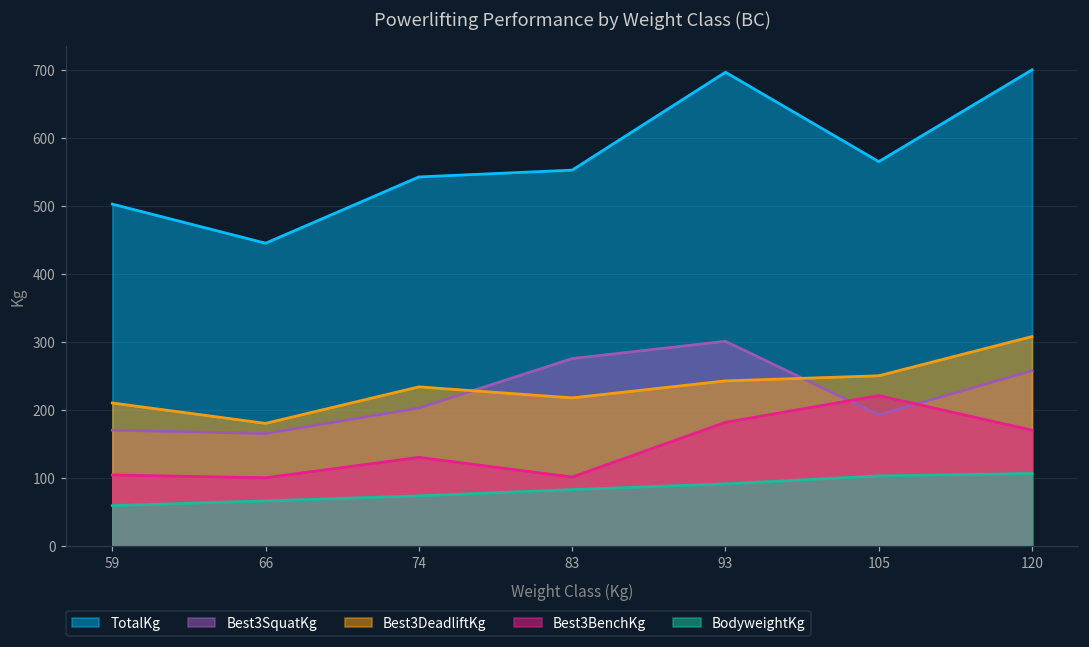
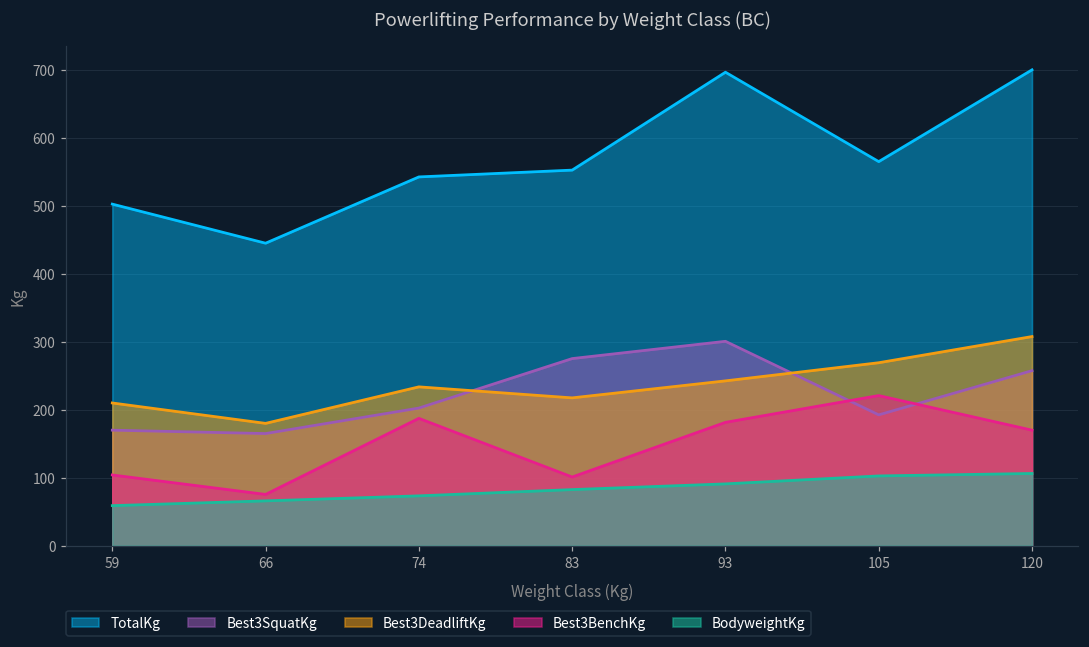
  {
    "Best3SquatKg": {
      "59": 170,
      "66": 170,
      "74": 200,
      "83": 280,
      "93": 300,
      "105": 190,
      "120": 260
    },
    "Best3DeadliftKg": {
      "59": 210,
      "66": 180,
      "74": 230,
      "83": 220,
      "93": 240,
-     "105": 250,
+     "105": 270,
      "120": 310
    },
    "Best3BenchKg": {
      "59": 100,
-     "66": 100,
-     "74": 130,
+     "66": 80,
+     "74": 190,
      "83": 100,
      "93": 180,
      "105": 220,
      "120": 170
    }
  }
